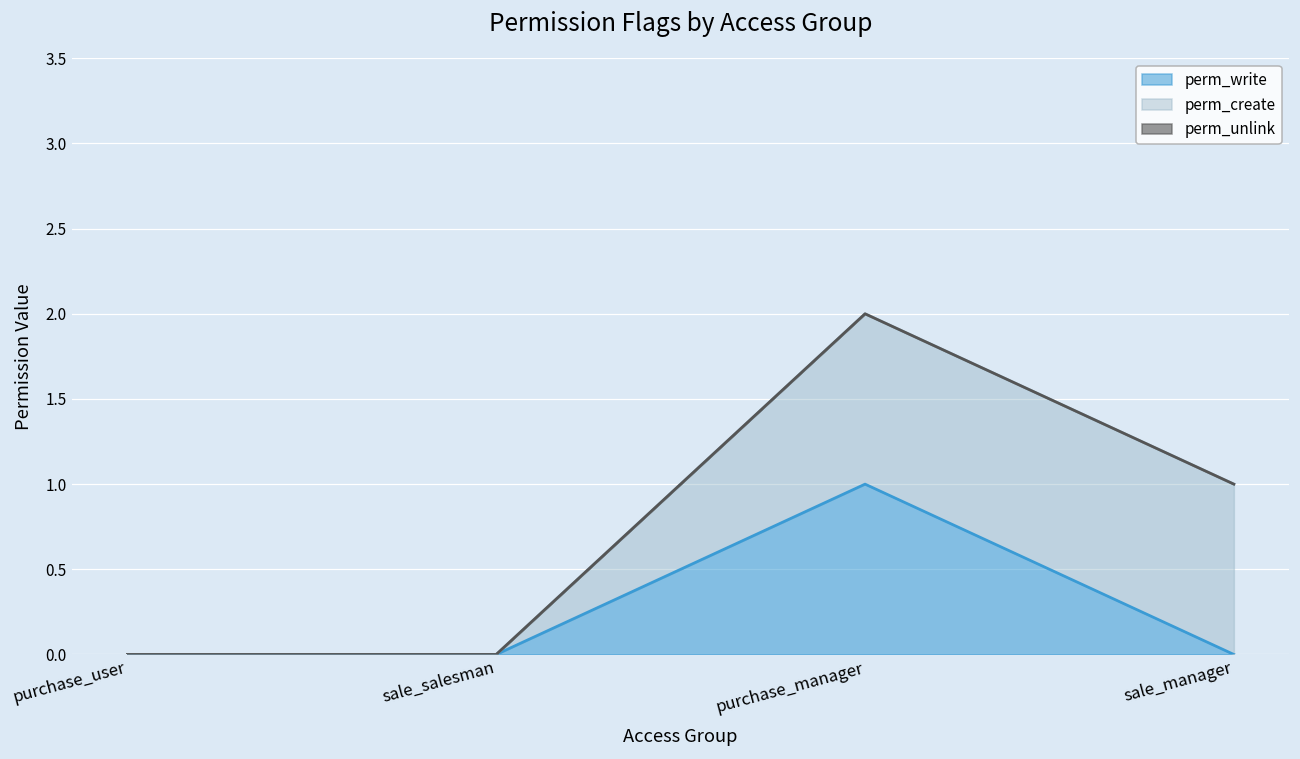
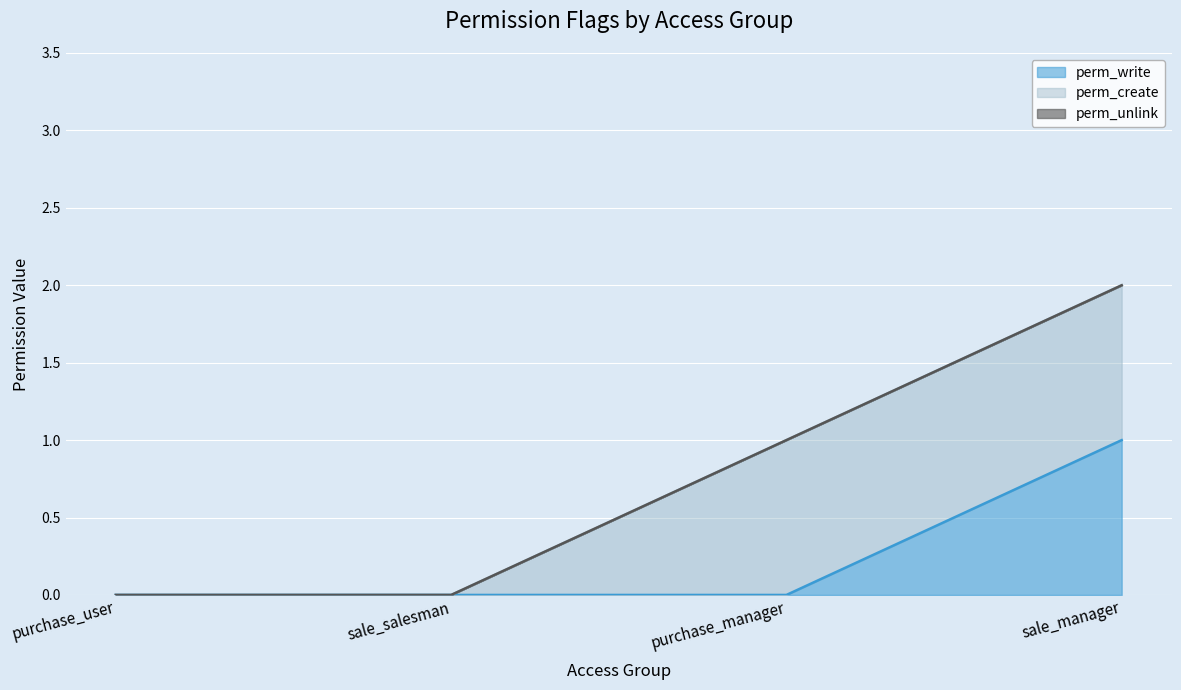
  {
    "perm_write": {
-     "purchase_manager": 1,
-     "sale_manager": 0
+     "purchase_manager": 0,
+     "sale_manager": 1
    }
  }
